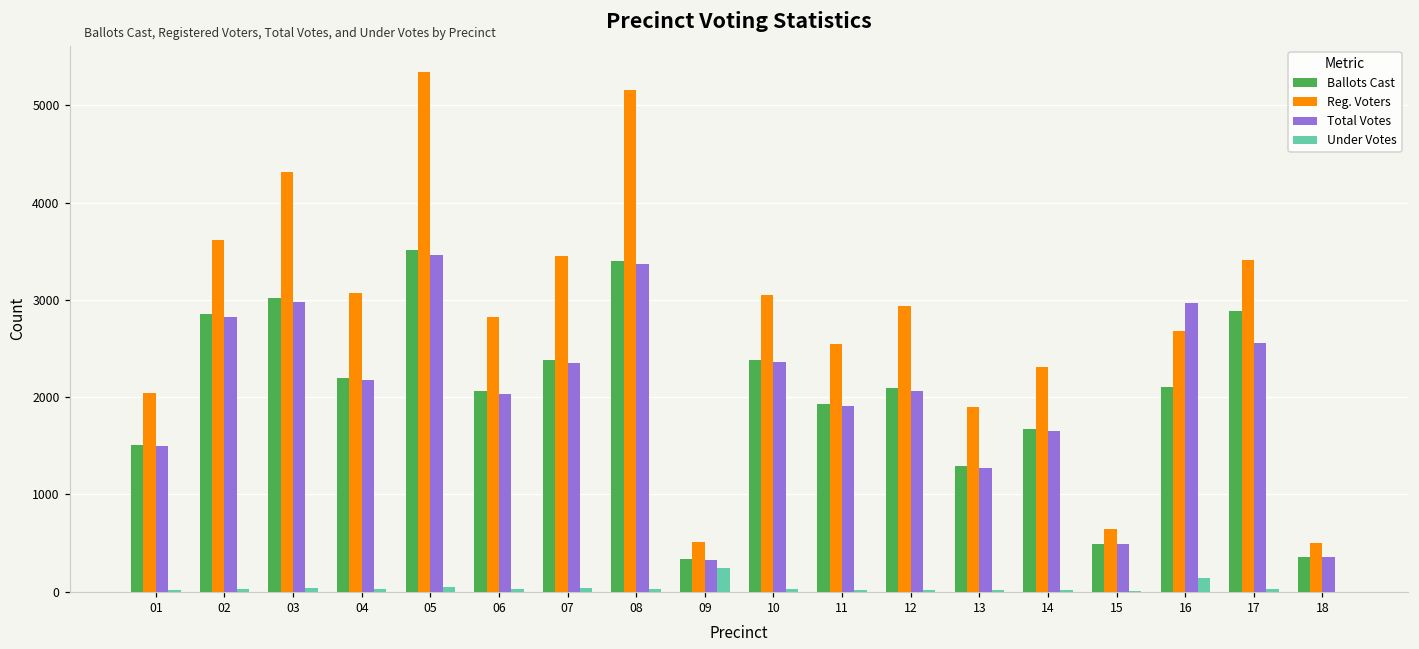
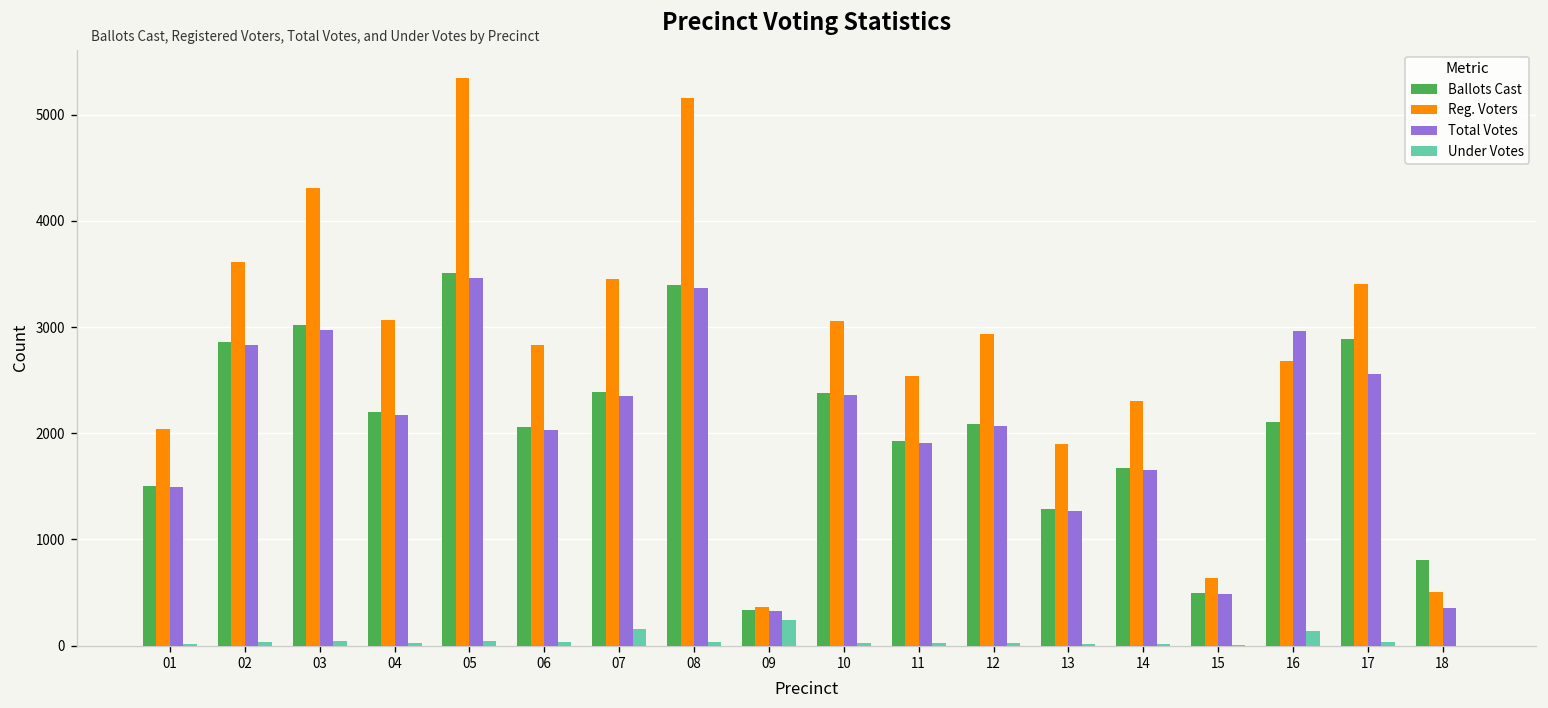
  {
    "Ballots Cast": {
      "01": 1500,
      "02": 2900,
      "03": 3000,
      "04": 2200,
      "05": 3500,
      "06": 2100,
      "07": 2400,
      "08": 3400,
      "09": 300,
      "10": 2400,
      "11": 1900,
      "12": 2100,
      "13": 1300,
      "14": 1700,
      "15": 500,
      "16": 2100,
      "17": 2900,
-     "18": 400
+     "18": 800
    },
    "Reg. Voters": {
      "01": 2000,
      "02": 3600,
      "03": 4300,
      "04": 3100,
      "05": 5300,
      "06": 2800,
      "07": 3500,
      "08": 5200,
-     "09": 500,
+     "09": 400,
      "10": 3100,
      "11": 2500,
      "12": 2900,
      "13": 1900,
      "14": 2300,
      "15": 600,
      "16": 2700,
      "17": 3400,
      "18": 500
    },
    "Total Votes": {
      "01": 1500,
      "02": 2800,
      "03": 3000,
      "04": 2200,
      "05": 3500,
      "06": 2000,
      "07": 2300,
      "08": 3400,
      "09": 300,
      "10": 2400,
      "11": 1900,
      "12": 2100,
      "13": 1300,
      "14": 1700,
      "15": 500,
      "16": 3000,
      "17": 2600,
      "18": 400
    },
    "Under Votes": {
      "02": 0,
      "03": 0,
      "05": 0,
      "06": 0,
-     "07": 0,
+     "07": 200,
      "08": 0,
      "09": 200,
      "16": 100,
      "17": 0,
      "18": 0
    }
  }
